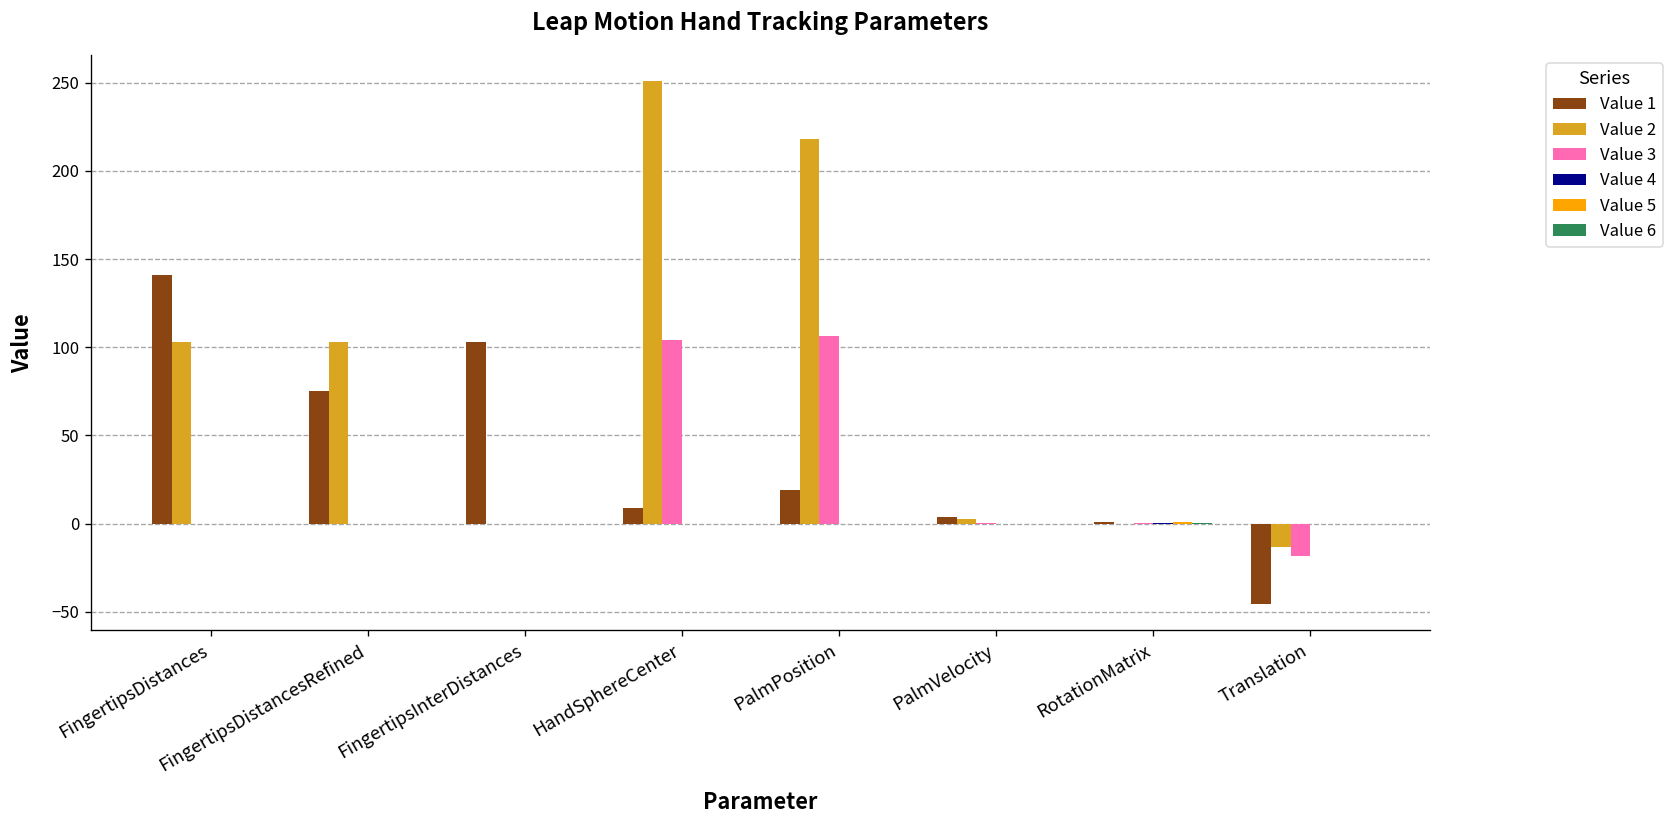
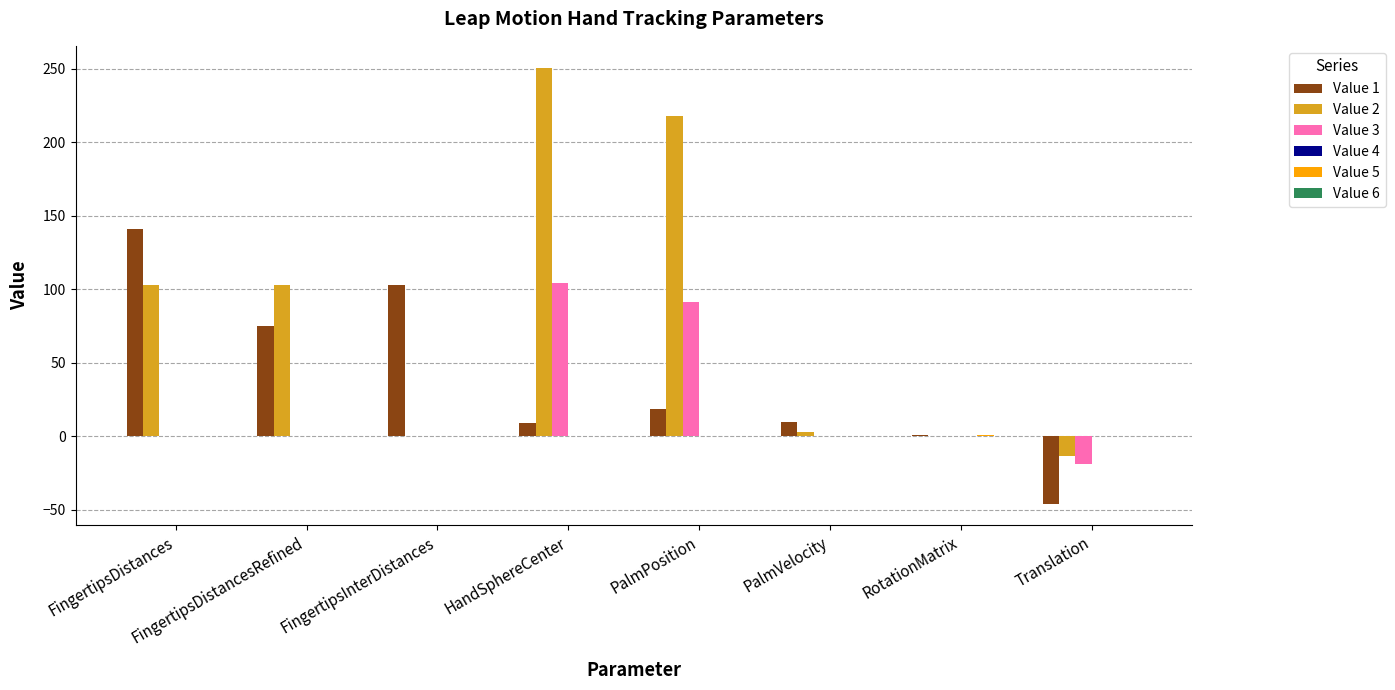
  {
    "Value 1": {
      "FingertipsDistances": 141,
      "FingertipsDistancesRefined": 75,
      "FingertipsInterDistances": 103,
      "HandSphereCenter": 9,
      "PalmPosition": 19,
-     "PalmVelocity": 4,
+     "PalmVelocity": 10,
      "Translation": -46
    },
    "Value 3": {
      "FingertipsDistances": 0,
      "FingertipsDistancesRefined": 0,
      "FingertipsInterDistances": 0,
      "HandSphereCenter": 104,
-     "PalmPosition": 106,
+     "PalmPosition": 92,
      "Translation": -19
    },
    "Value 4": {
      "FingertipsDistances": 0,
      "FingertipsDistancesRefined": 0,
      "FingertipsInterDistances": 0,
      "HandSphereCenter": 0,
      "PalmPosition": 0,
      "PalmVelocity": 0,
      "Translation": 0
    },
    "Value 6": {
      "FingertipsDistances": 0,
      "FingertipsDistancesRefined": 0,
      "FingertipsInterDistances": 0,
      "HandSphereCenter": 0,
      "PalmPosition": 0,
      "PalmVelocity": 0,
      "Translation": 0
    }
  }
